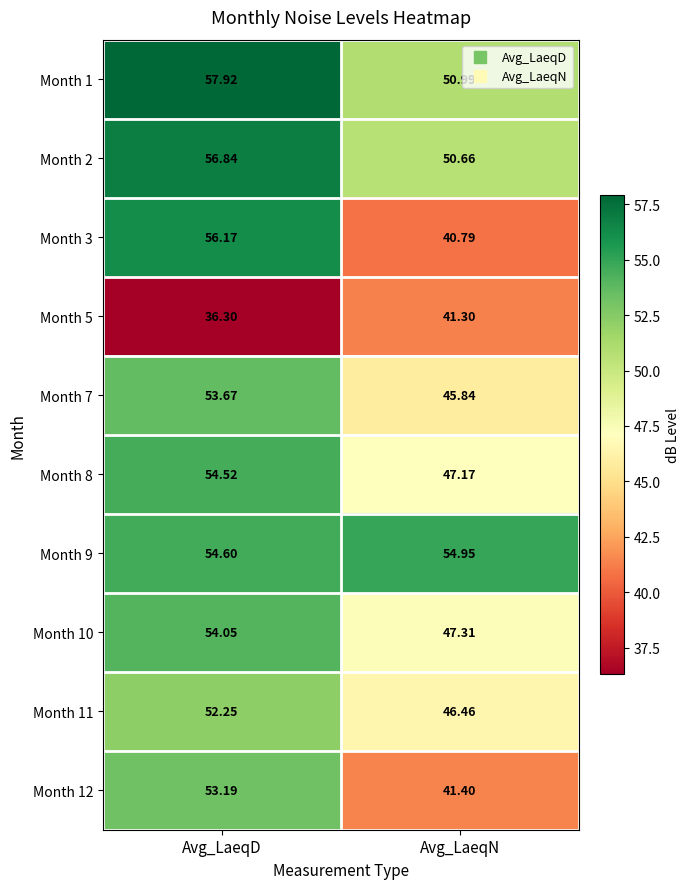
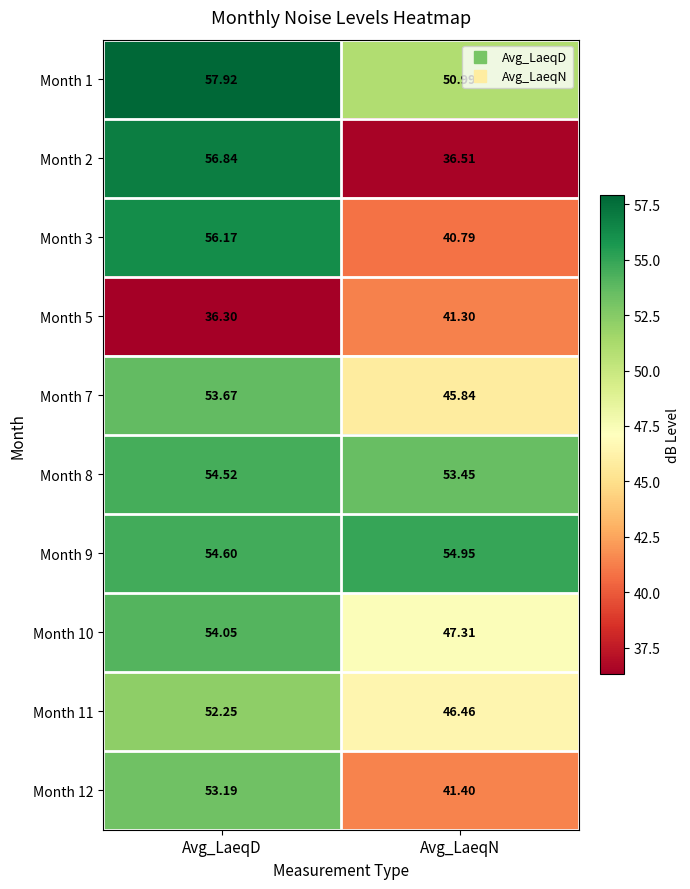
  {
    "Month 1": {
      "Avg_LaeqD": 57.92
    },
    "Month 2": {
      "Avg_LaeqD": 56.84,
-     "Avg_LaeqN": 50.66
+     "Avg_LaeqN": 36.51
    },
    "Month 3": {
      "Avg_LaeqD": 56.17,
      "Avg_LaeqN": 40.79
    },
    "Month 5": {
      "Avg_LaeqD": 36.30,
      "Avg_LaeqN": 41.30
    },
    "Month 7": {
      "Avg_LaeqD": 53.67,
      "Avg_LaeqN": 45.84
    },
    "Month 8": {
      "Avg_LaeqD": 54.52,
-     "Avg_LaeqN": 47.17
+     "Avg_LaeqN": 53.45
    },
    "Month 9": {
      "Avg_LaeqD": 54.60,
      "Avg_LaeqN": 54.95
    },
    "Month 10": {
      "Avg_LaeqD": 54.05,
      "Avg_LaeqN": 47.31
    },
    "Month 11": {
      "Avg_LaeqD": 52.25,
      "Avg_LaeqN": 46.46
    },
    "Month 12": {
      "Avg_LaeqD": 53.19,
      "Avg_LaeqN": 41.40
    }
  }
